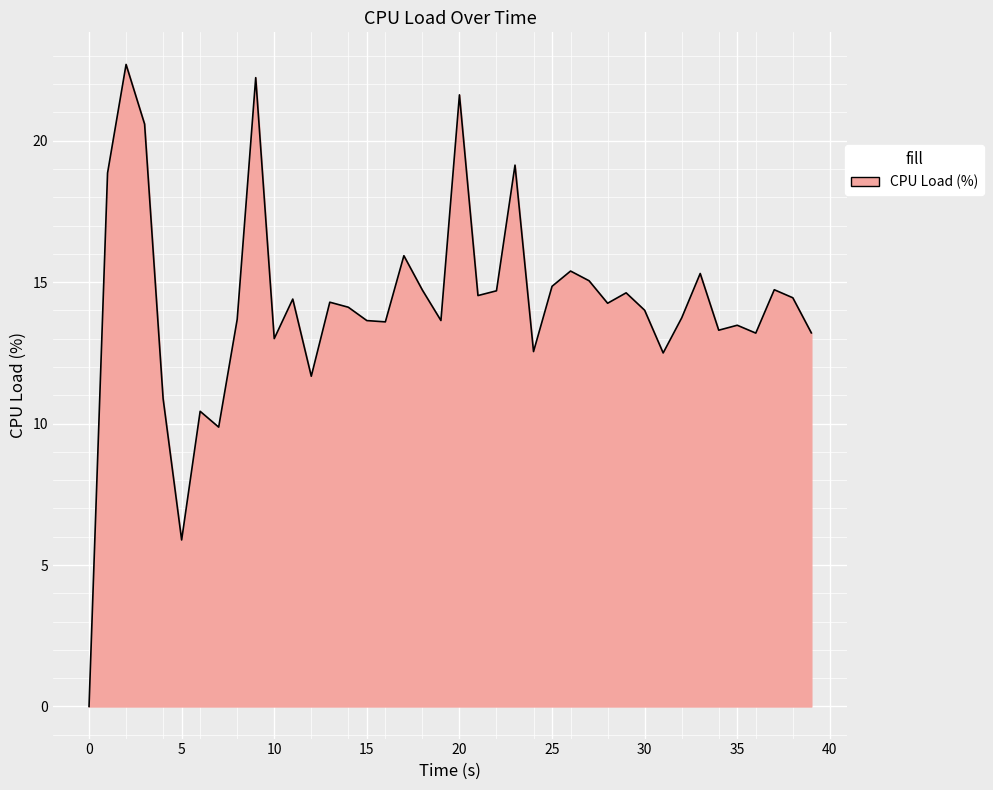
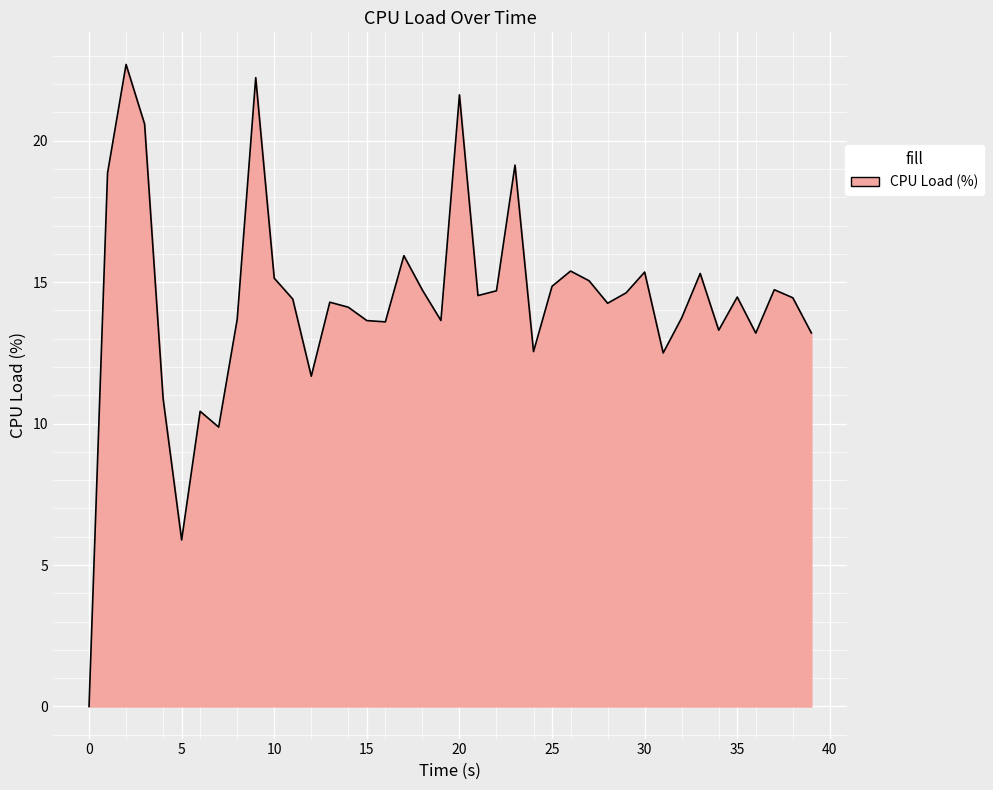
  {
    "0": 0.0,
    "5": 5.9,
-   "10": 13.0,
+   "10": 15.1,
    "15": 13.6,
    "20": 21.6,
    "25": 14.9,
-   "30": 14.0,
-   "35": 13.5
+   "30": 15.4,
+   "35": 14.5
  }
